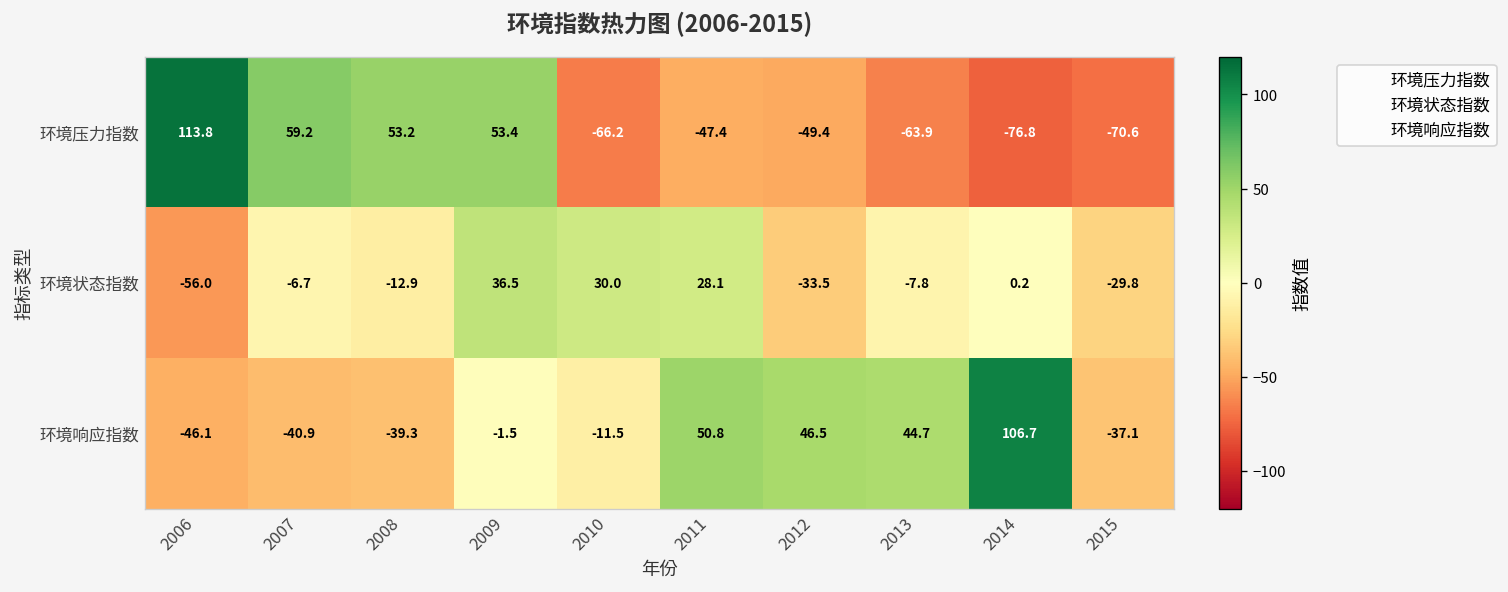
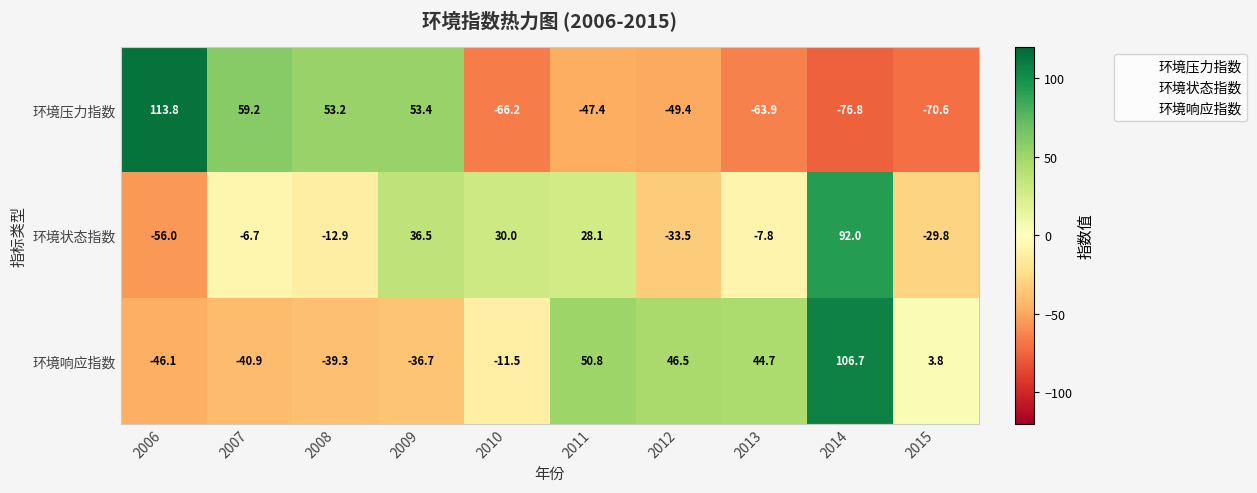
  {
    "环境压力指数": {
      "2006": 113.8,
      "2007": 59.2,
      "2008": 53.2,
      "2009": 53.4,
      "2010": -66.2,
      "2011": -47.4,
      "2012": -49.4,
      "2013": -63.9,
      "2014": -76.8,
      "2015": -70.6
    },
    "环境状态指数": {
      "2006": -56.0,
      "2007": -6.7,
      "2008": -12.9,
      "2009": 36.5,
      "2010": 30.0,
      "2011": 28.1,
      "2012": -33.5,
      "2013": -7.8,
-     "2014": 0.2,
+     "2014": 92.0,
      "2015": -29.8
    },
    "环境响应指数": {
      "2006": -46.1,
      "2007": -40.9,
      "2008": -39.3,
-     "2009": -1.5,
+     "2009": -36.7,
      "2010": -11.5,
      "2011": 50.8,
      "2012": 46.5,
      "2013": 44.7,
      "2014": 106.7,
-     "2015": -37.1
+     "2015": 3.8
    }
  }
